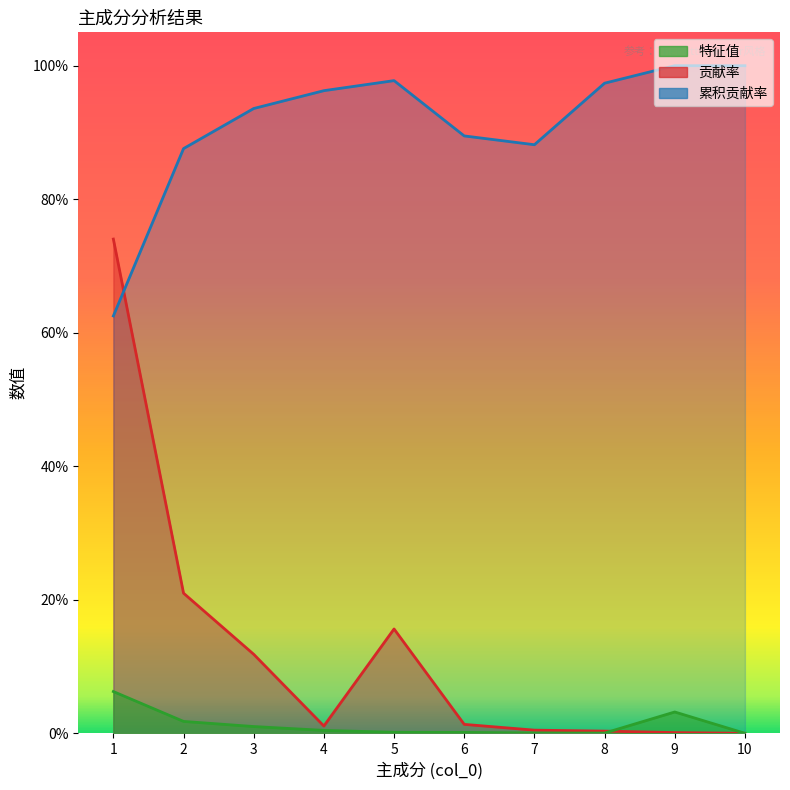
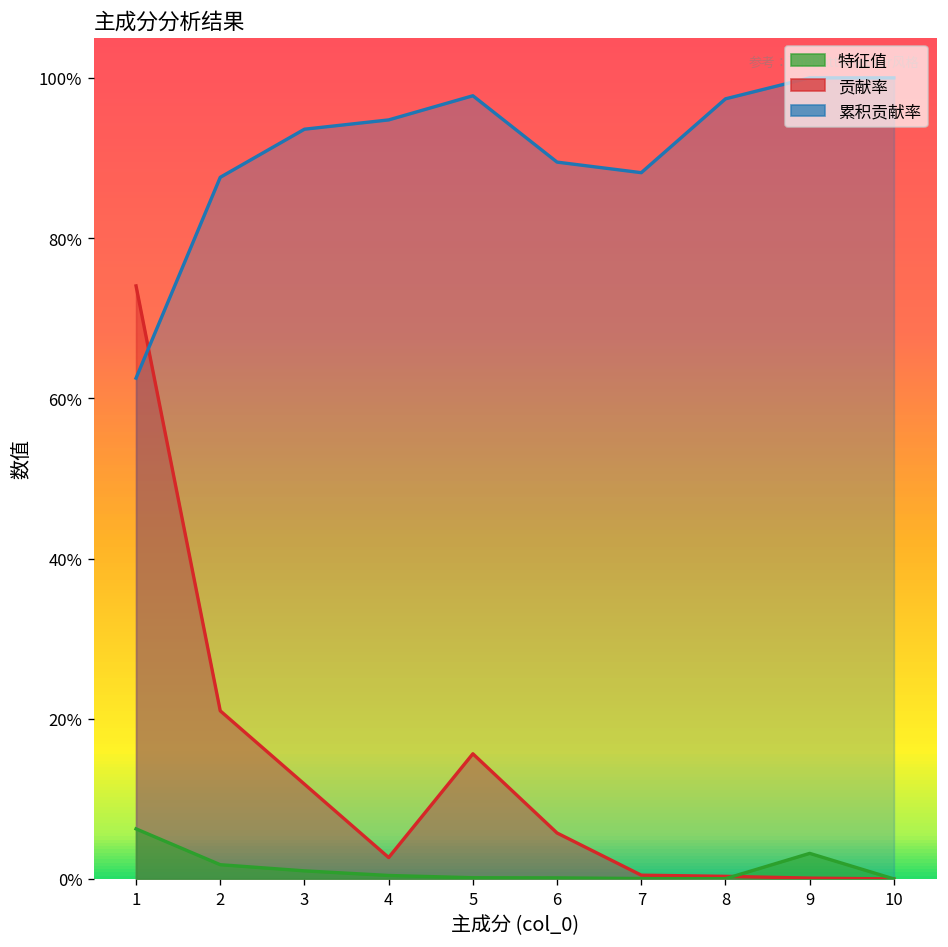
  {
    "贡献率": {
      "1": "74%",
      "2": "21%",
      "3": "12%",
-     "4": "1%",
+     "4": "3%",
      "5": "16%",
-     "6": "1%",
+     "6": "6%",
      "7": "0%",
      "9": "0%"
    },
    "累积贡献率": {
      "1": "63%",
      "2": "88%",
      "3": "94%",
-     "4": "96%",
+     "4": "95%",
      "5": "98%",
      "6": "89%",
      "7": "88%",
      "8": "97%"
    },
    "特征值": {
      "1": "6%",
      "2": "2%",
      "3": "1%",
      "4": "0%",
      "5": "0%",
      "6": "0%",
      "7": "0%",
      "9": "3%"
    }
  }
